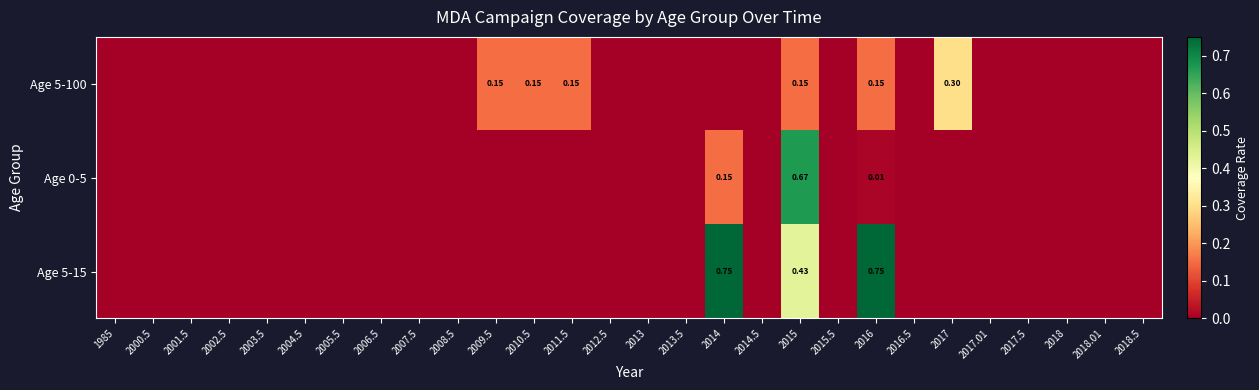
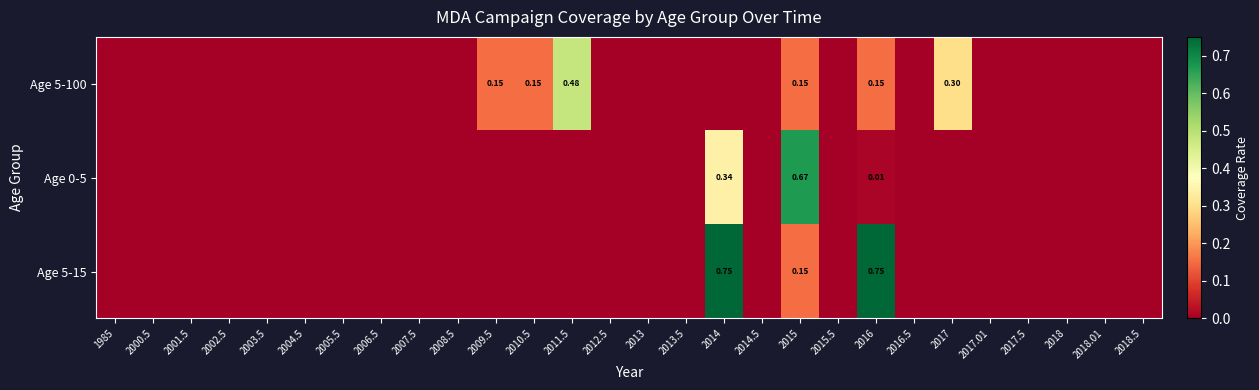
  {
    "Age 5-100": {
      "2009.5": 0.15,
      "2010.5": 0.15,
-     "2011.5": 0.15,
+     "2011.5": 0.48,
      "2015": 0.15,
      "2016": 0.15,
      "2017": 0.30
    },
    "Age 0-5": {
-     "2014": 0.15,
+     "2014": 0.34,
      "2015": 0.67,
      "2016": 0.01
    },
    "Age 5-15": {
      "2014": 0.75,
-     "2015": 0.43,
+     "2015": 0.15,
      "2016": 0.75
    }
  }
